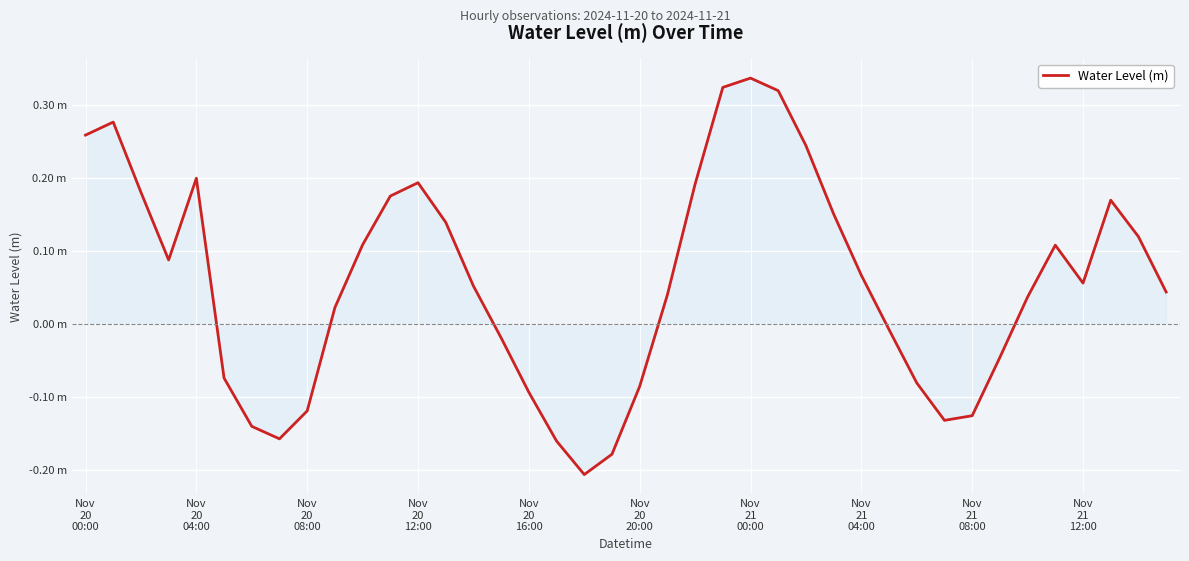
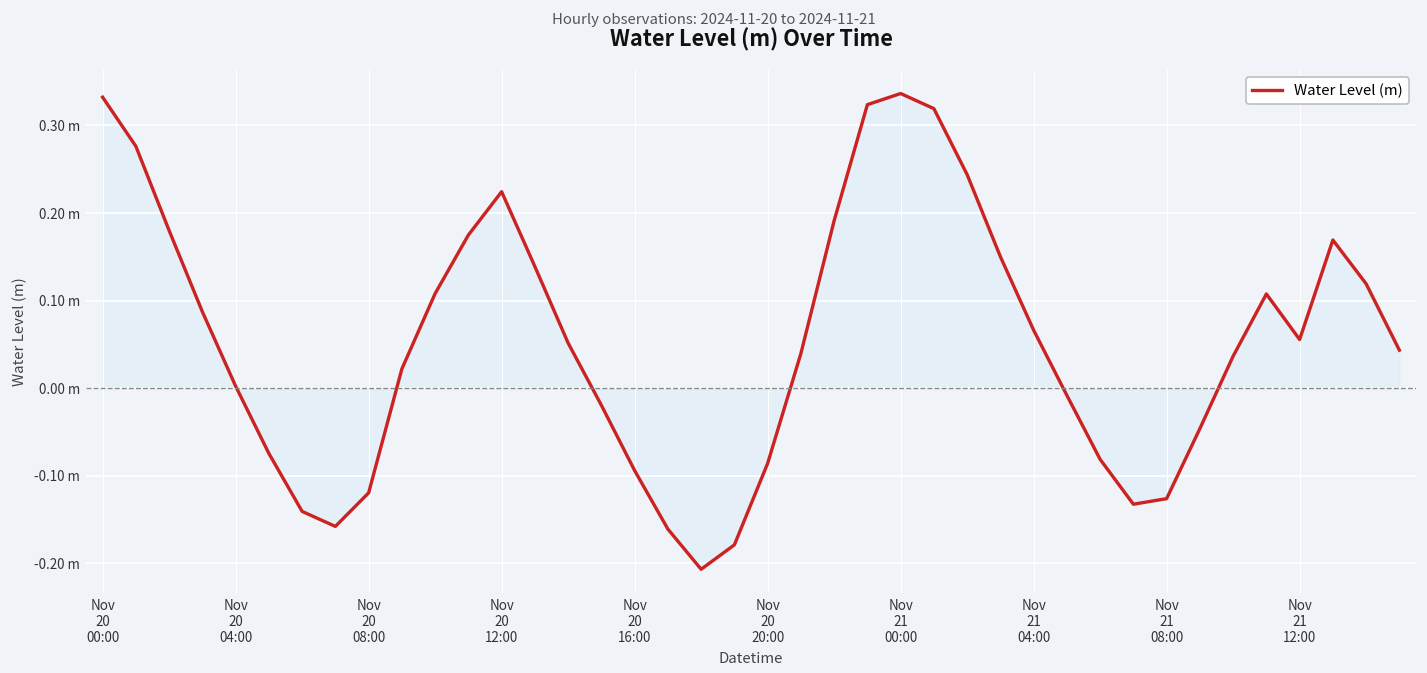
  {
    "Water Level (m)": {
-     "Nov 20 00:00": "0.26 m",
-     "Nov 20 04:00": "0.20 m",
+     "Nov 20 00:00": "0.33 m",
+     "Nov 20 04:00": "0.00 m",
      "Nov 20 08:00": "-0.12 m",
-     "Nov 20 12:00": "0.19 m",
+     "Nov 20 12:00": "0.22 m",
      "Nov 20 16:00": "-0.09 m",
      "Nov 20 20:00": "-0.09 m",
      "Nov 21 08:00": "-0.13 m"
    }
  }
